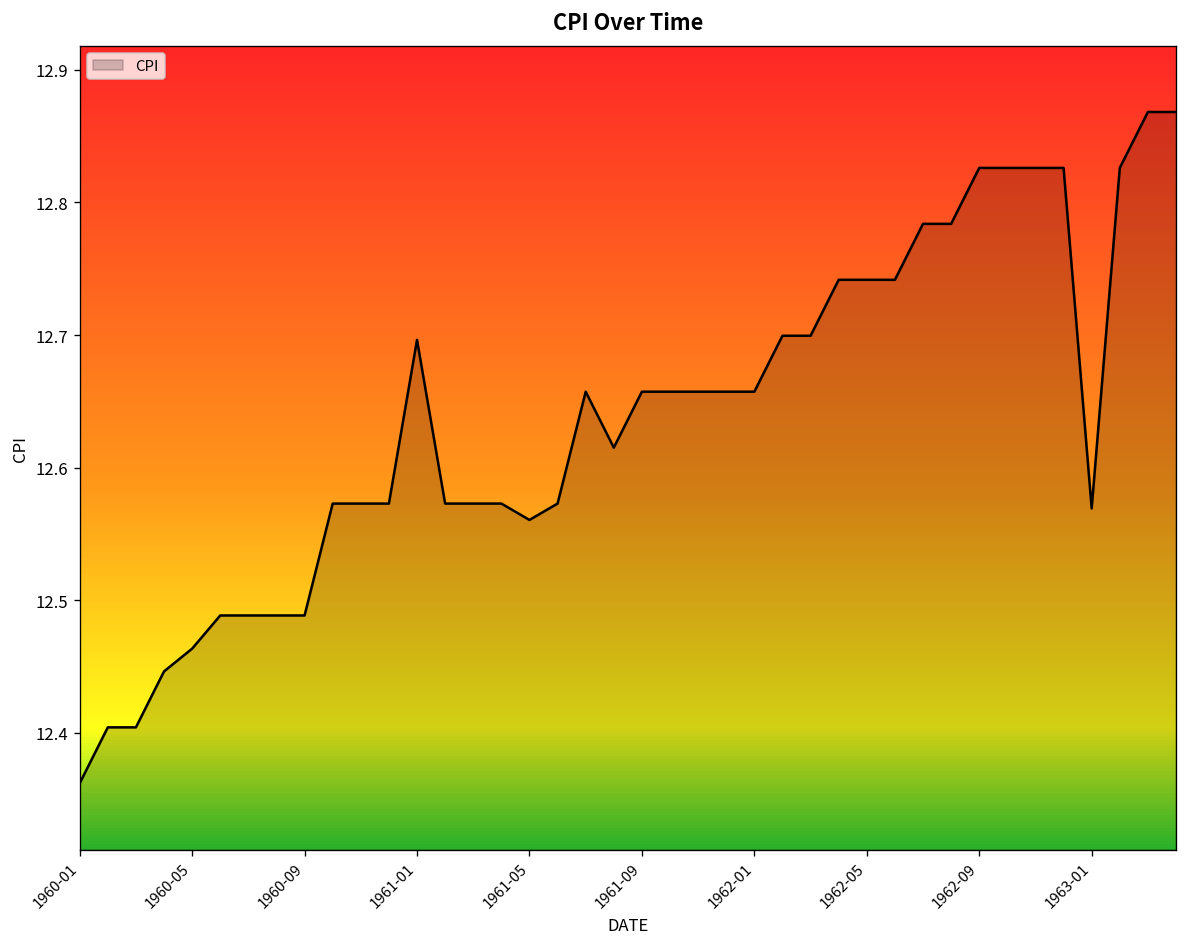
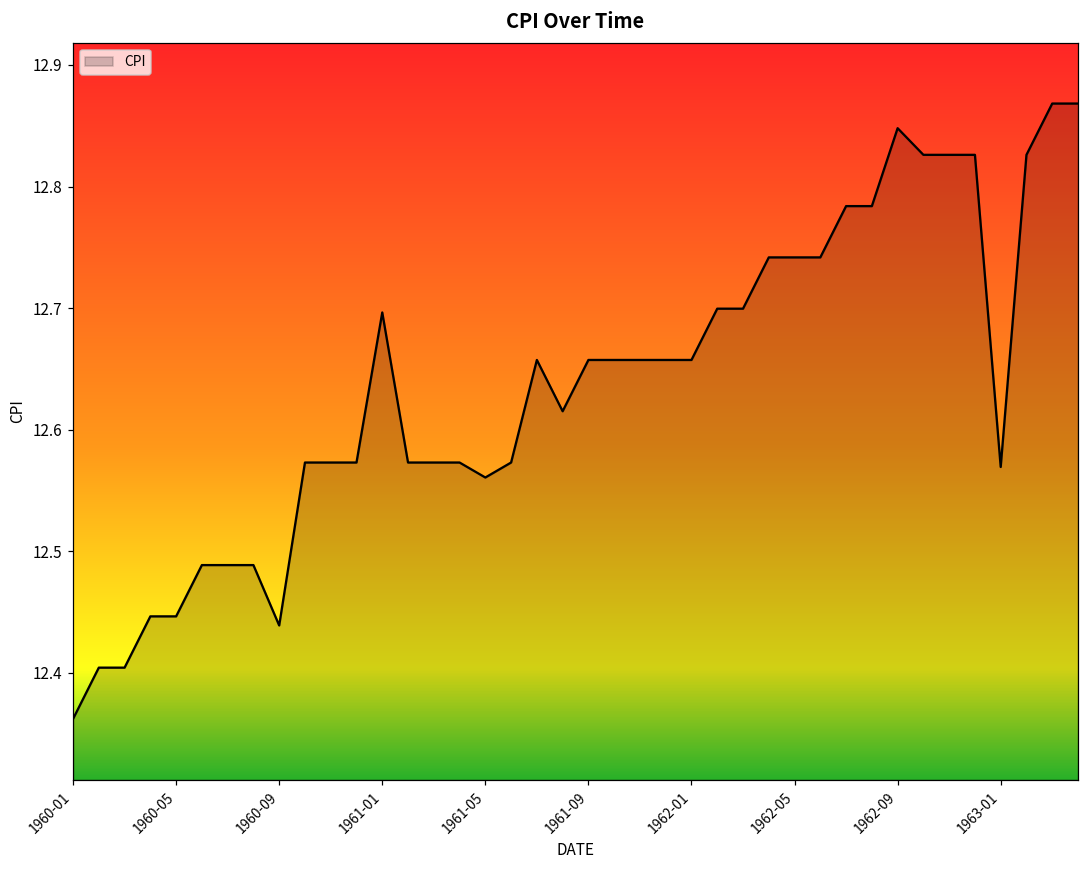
  {
    "1960-01": 12.362,
-   "1960-05": 12.464,
-   "1960-09": 12.489,
+   "1960-05": 12.446,
+   "1960-09": 12.439,
    "1961-01": 12.696,
    "1961-05": 12.561,
    "1961-09": 12.657,
    "1962-01": 12.657,
    "1962-05": 12.742,
-   "1962-09": 12.826,
+   "1962-09": 12.848,
    "1963-01": 12.569
  }
